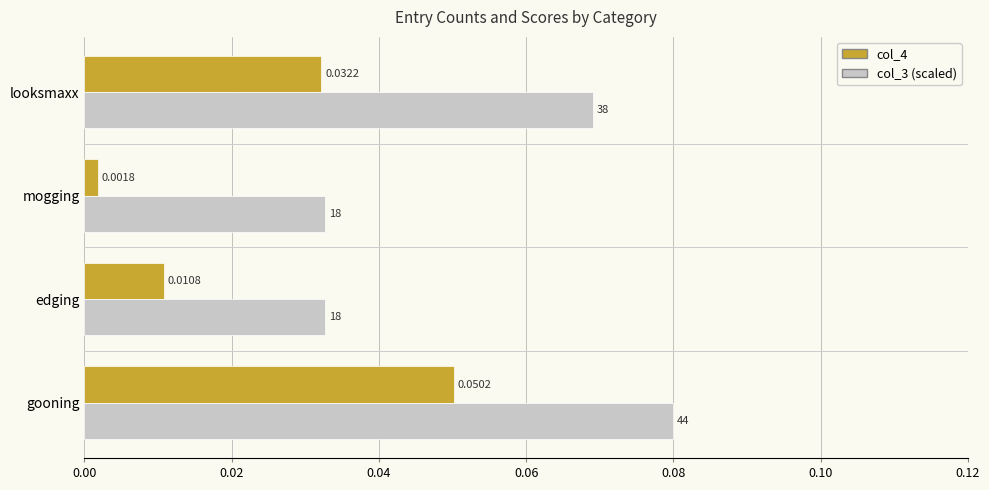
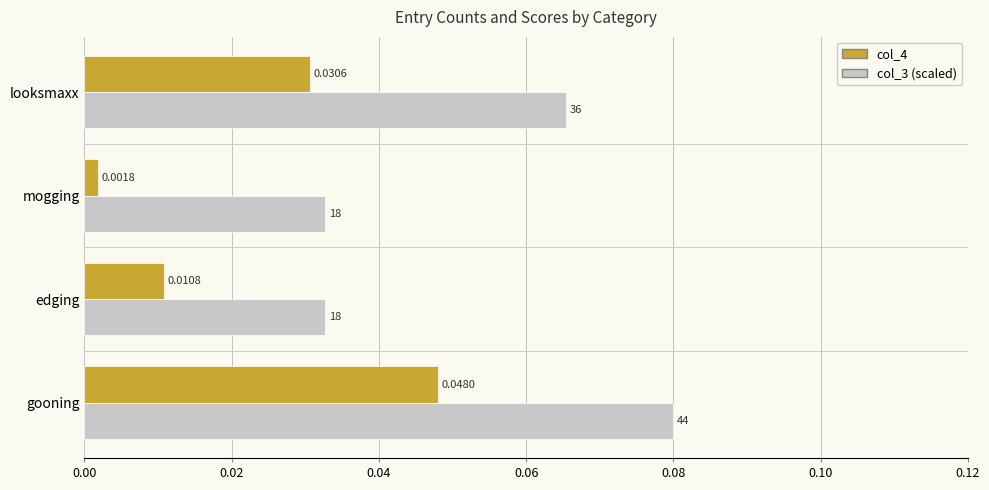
  {
    "col_4": {
-     "looksmaxx": 0.0322,
+     "looksmaxx": 0.0306,
      "mogging": 0.0018,
      "edging": 0.0108,
-     "gooning": 0.0502
+     "gooning": 0.0480
    },
    "col_3 (scaled)": {
-     "looksmaxx": 38
+     "looksmaxx": 36
    }
  }
